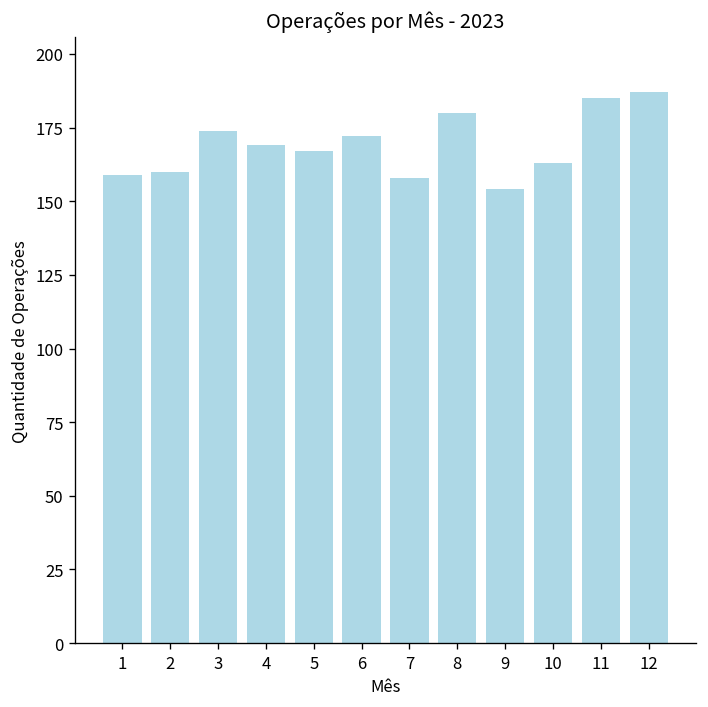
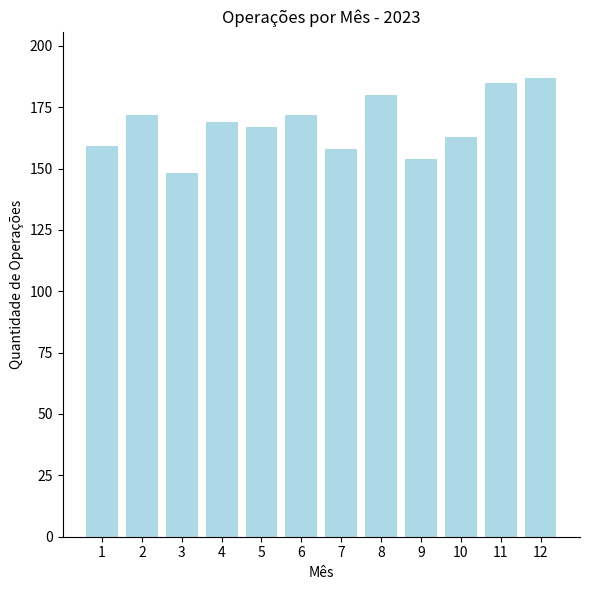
  {
    "1": 159,
-   "2": 160,
-   "3": 174,
+   "2": 172,
+   "3": 148,
    "4": 169,
    "5": 167,
    "6": 172,
    "7": 158,
    "8": 180,
    "9": 154,
    "10": 163,
    "11": 185,
    "12": 187
  }
